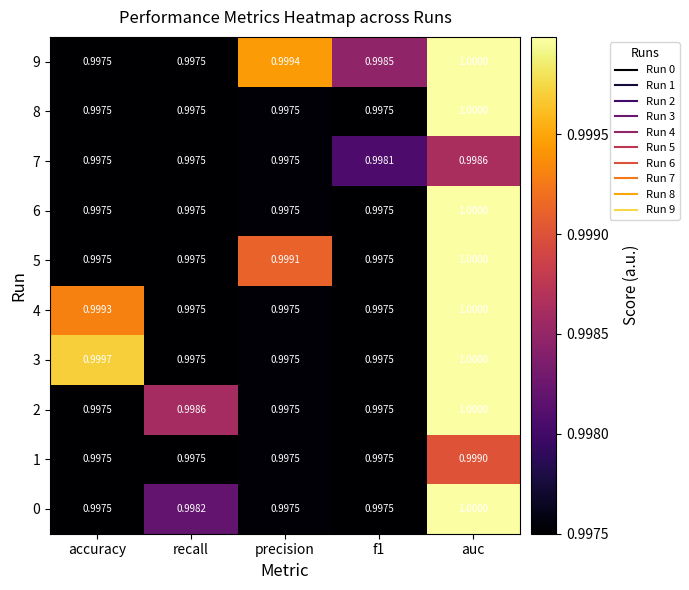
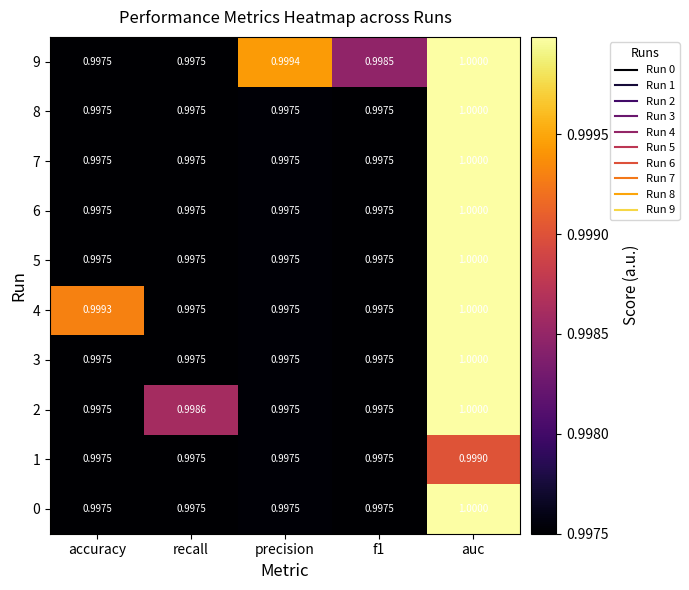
  {
    "9": {
      "accuracy": 0.9975,
      "recall": 0.9975,
      "precision": 0.9994,
      "f1": 0.9985,
      "auc": 1.0000
    },
    "8": {
      "accuracy": 0.9975,
      "recall": 0.9975,
      "precision": 0.9975,
      "f1": 0.9975,
      "auc": 1.0000
    },
    "7": {
      "accuracy": 0.9975,
      "recall": 0.9975,
      "precision": 0.9975,
-     "f1": 0.9981,
-     "auc": 0.9986
+     "f1": 0.9975,
+     "auc": 1.0000
    },
    "6": {
      "accuracy": 0.9975,
      "recall": 0.9975,
      "precision": 0.9975,
      "f1": 0.9975,
      "auc": 1.0000
    },
    "5": {
      "accuracy": 0.9975,
      "recall": 0.9975,
-     "precision": 0.9991,
+     "precision": 0.9975,
      "f1": 0.9975,
      "auc": 1.0000
    },
    "4": {
      "accuracy": 0.9993,
      "recall": 0.9975,
      "precision": 0.9975,
      "f1": 0.9975,
      "auc": 1.0000
    },
    "3": {
-     "accuracy": 0.9997,
+     "accuracy": 0.9975,
      "recall": 0.9975,
      "precision": 0.9975,
      "f1": 0.9975,
      "auc": 1.0000
    },
    "2": {
      "accuracy": 0.9975,
      "recall": 0.9986,
      "precision": 0.9975,
      "f1": 0.9975,
      "auc": 1.0000
    },
    "1": {
      "accuracy": 0.9975,
      "recall": 0.9975,
      "precision": 0.9975,
      "f1": 0.9975,
      "auc": 0.9990
    },
    "0": {
      "accuracy": 0.9975,
-     "recall": 0.9982,
+     "recall": 0.9975,
      "precision": 0.9975,
      "f1": 0.9975,
      "auc": 1.0000
    }
  }
